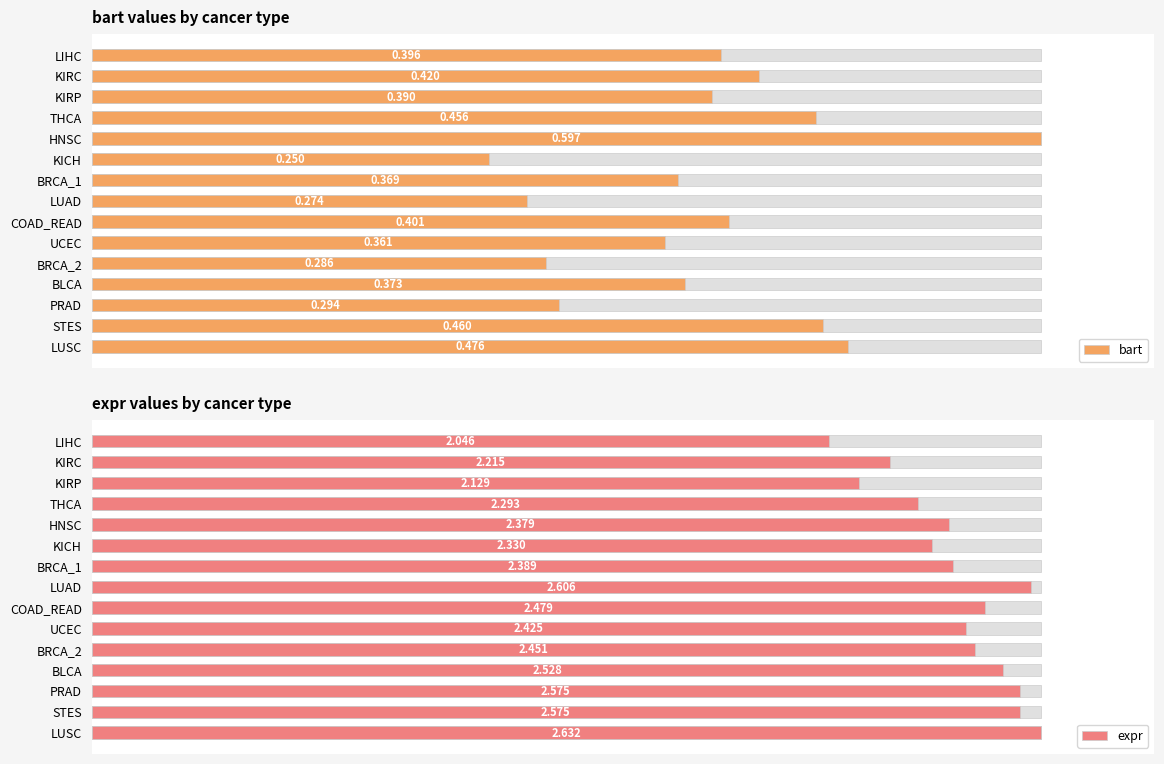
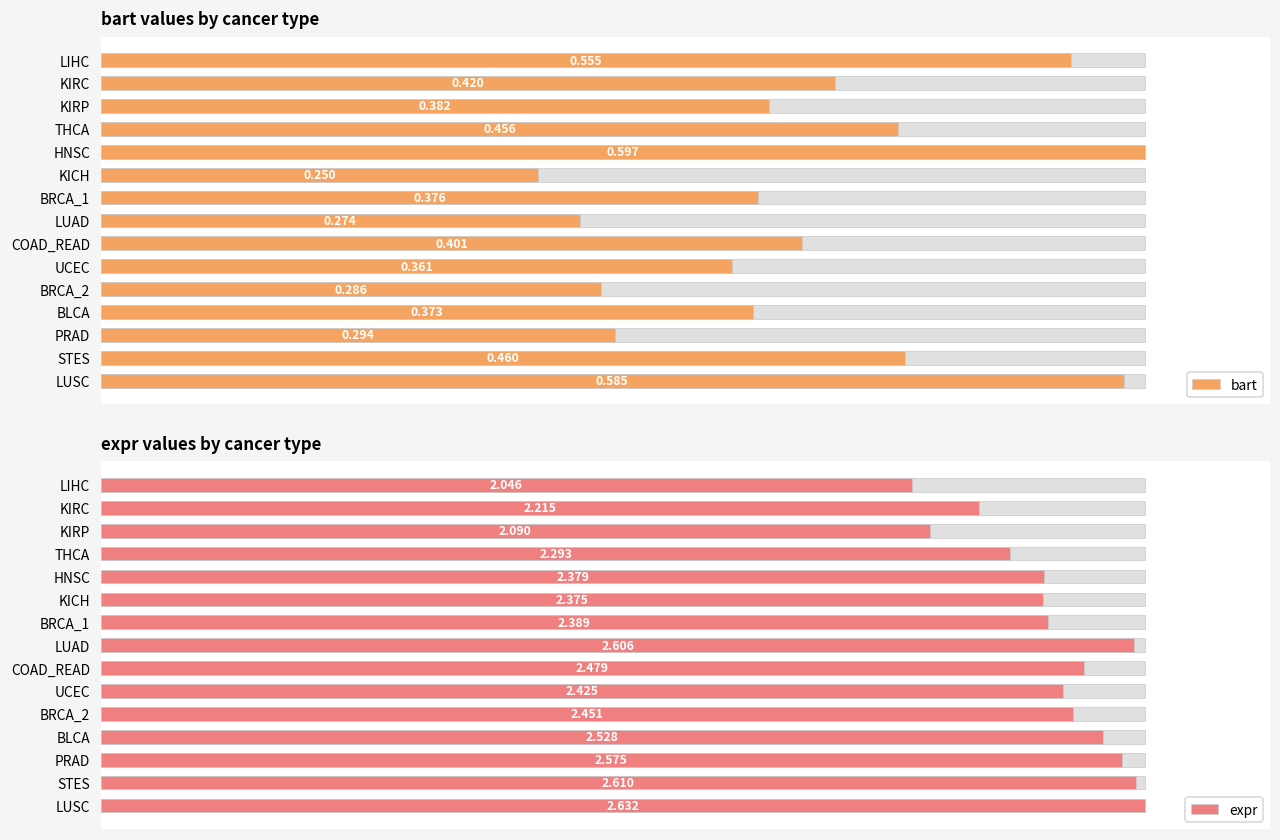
  {
    "bart values by cancer type": {
      "bart": {
-       "LIHC": 0.396,
-       "KIRP": 0.390,
-       "BRCA_1": 0.369,
-       "LUSC": 0.476
+       "LIHC": 0.555,
+       "KIRP": 0.382,
+       "BRCA_1": 0.376,
+       "LUSC": 0.585
      }
    },
    "expr values by cancer type": {
      "expr": {
-       "KIRP": 2.129,
-       "KICH": 2.330,
-       "STES": 2.575
+       "KIRP": 2.090,
+       "KICH": 2.375,
+       "STES": 2.610
      }
    }
  }
